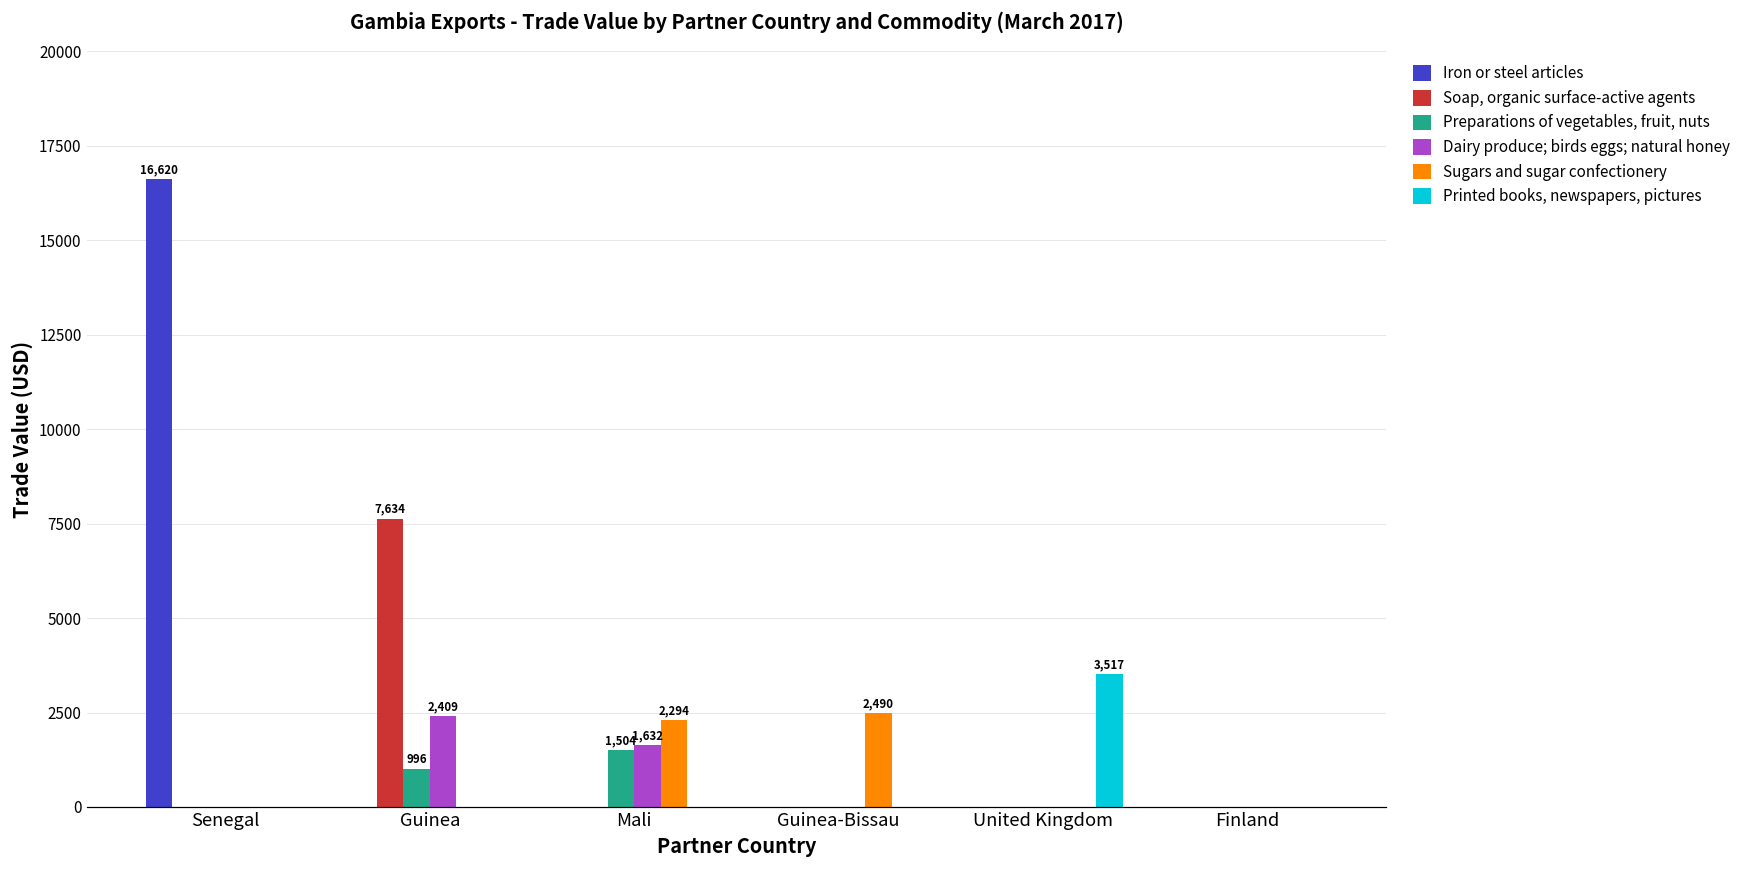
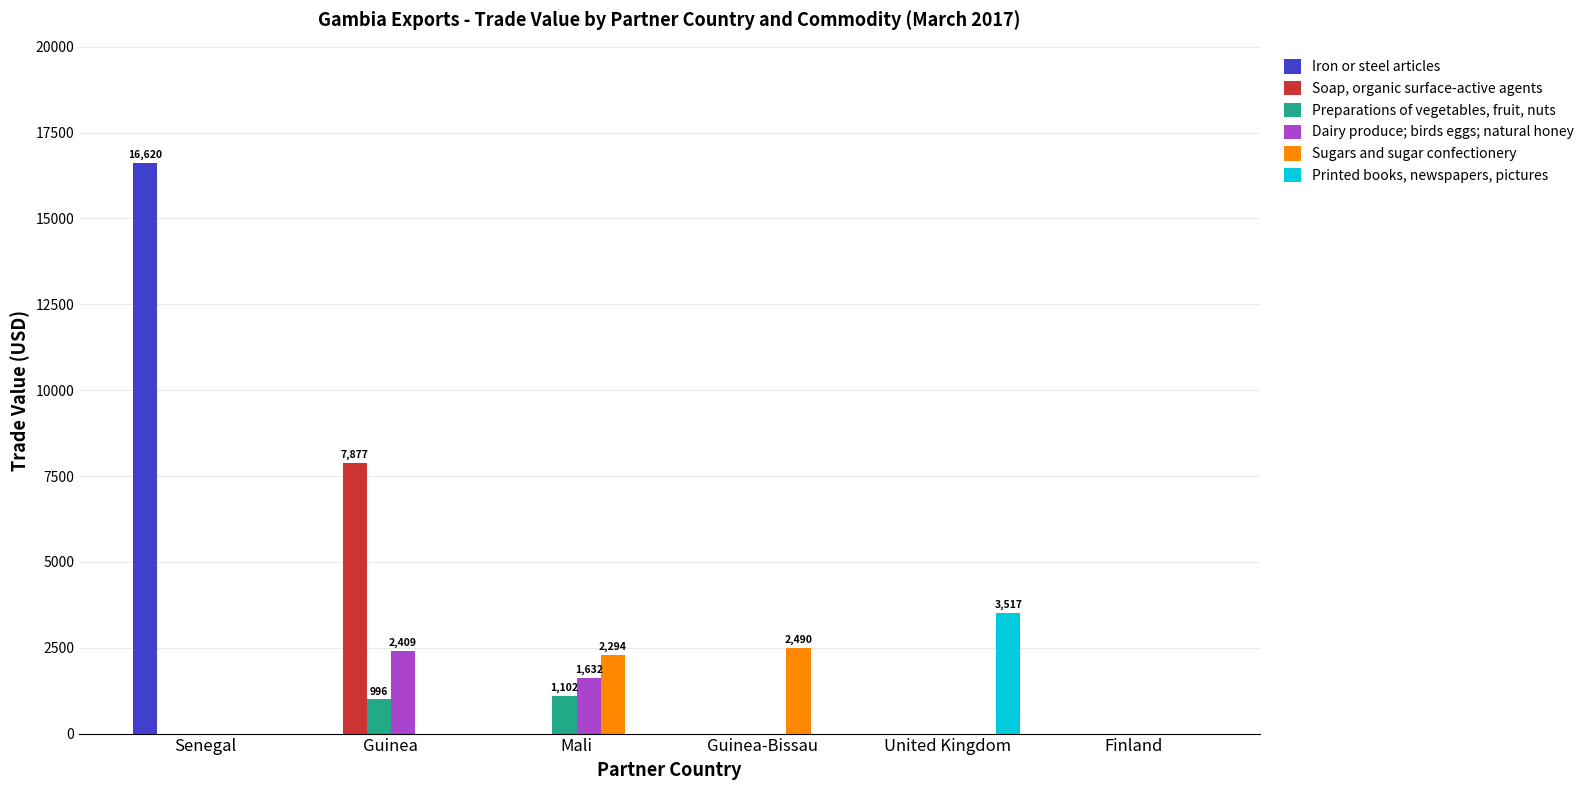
  {
    "Iron or steel articles": {
      "Senegal": "16,620"
    },
    "Soap, organic surface-active agents": {
-     "Guinea": "7,634"
+     "Guinea": "7,877"
    },
    "Preparations of vegetables, fruit, nuts": {
      "Guinea": "996",
-     "Mali": "1,504"
+     "Mali": "1,102"
    },
    "Dairy produce; birds eggs; natural honey": {
      "Guinea": "2,409",
      "Mali": "1,632"
    },
    "Sugars and sugar confectionery": {
      "Mali": "2,294",
      "Guinea-Bissau": "2,490"
    },
    "Printed books, newspapers, pictures": {
      "United Kingdom": "3,517"
    }
  }
